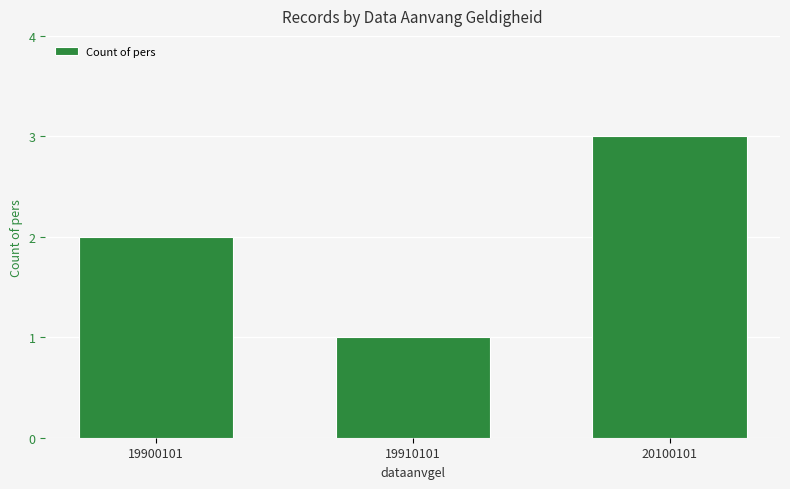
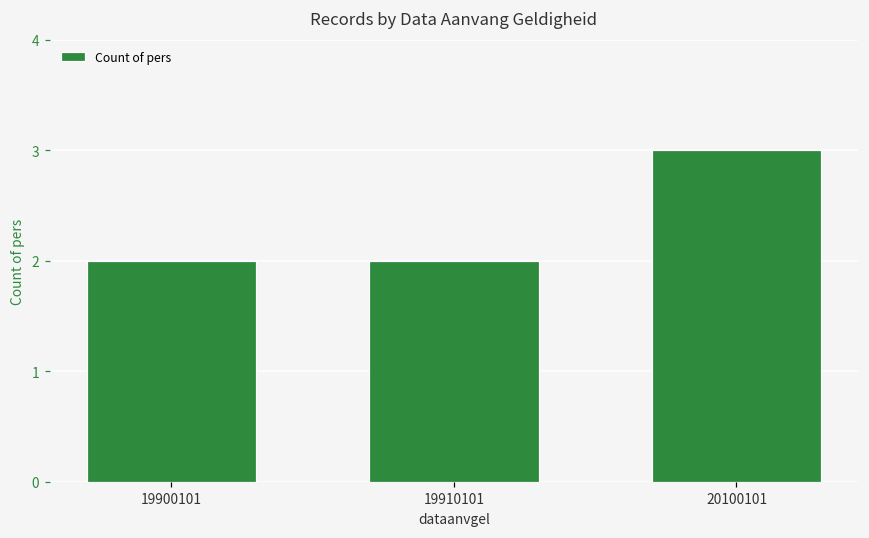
  {
    "19900101": 2,
-   "19910101": 1,
+   "19910101": 2,
    "20100101": 3
  }
